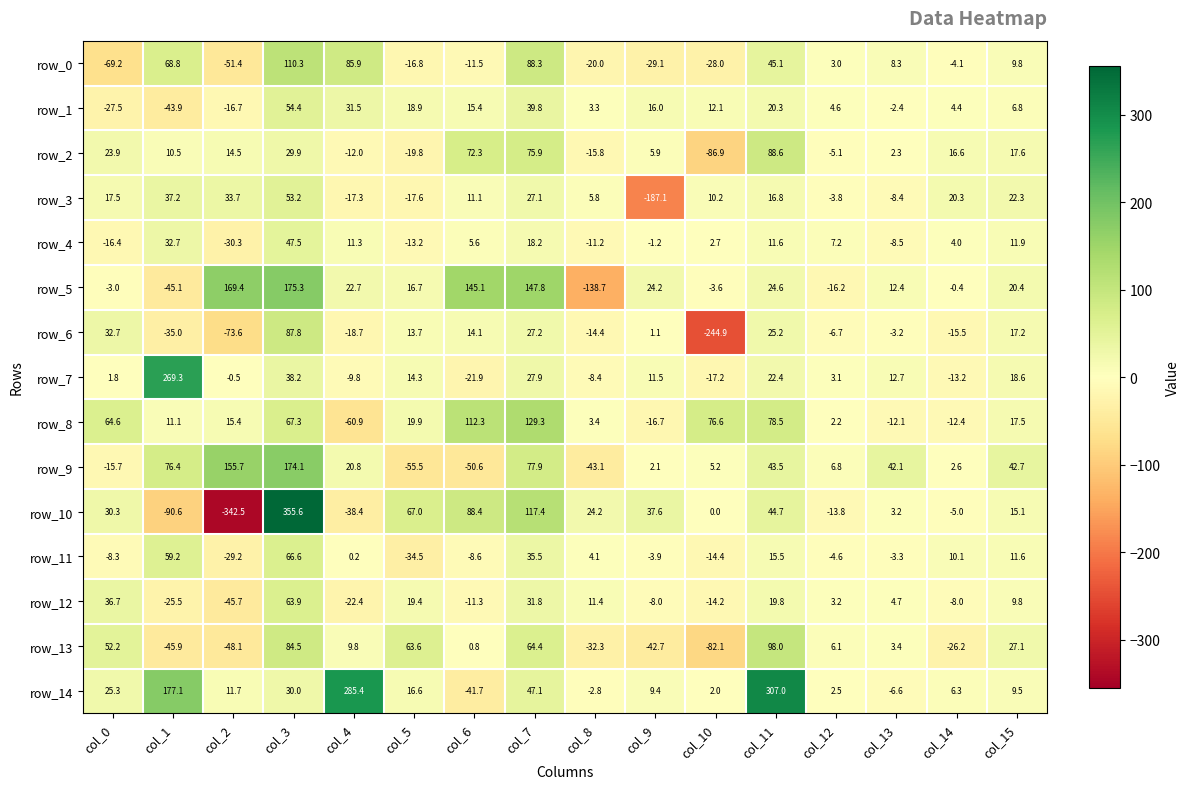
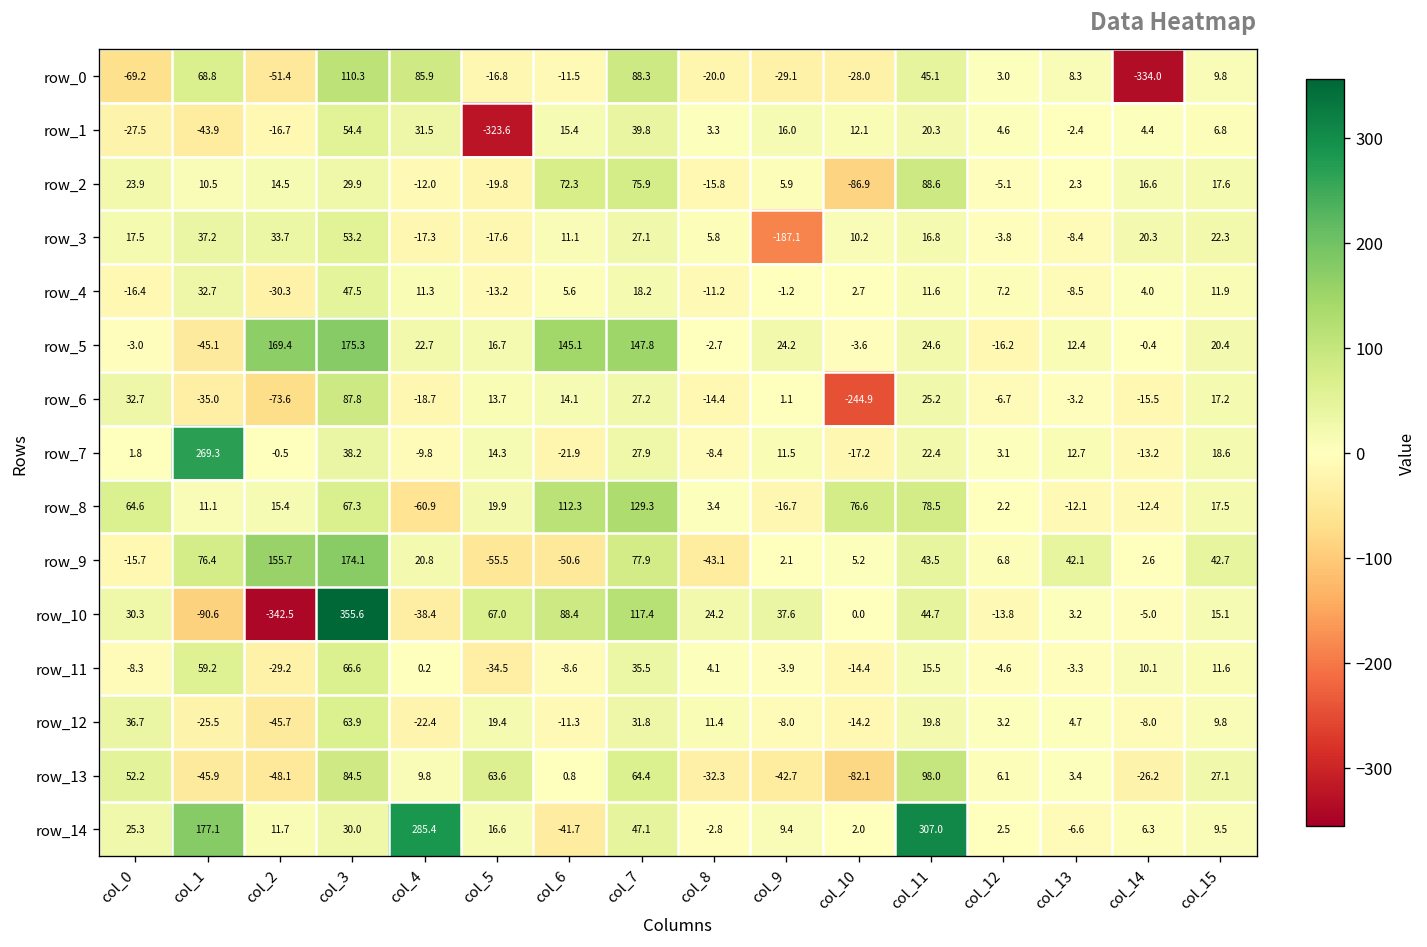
  {
    "row_0": {
      "col_0": -69.2,
      "col_1": 68.8,
      "col_2": -51.4,
      "col_3": 110.3,
      "col_4": 85.9,
      "col_5": -16.8,
      "col_6": -11.5,
      "col_7": 88.3,
      "col_8": -20.0,
      "col_9": -29.1,
      "col_10": -28.0,
      "col_11": 45.1,
      "col_12": 3.0,
      "col_13": 8.3,
-     "col_14": -4.1,
+     "col_14": -334.0,
      "col_15": 9.8
    },
    "row_1": {
      "col_0": -27.5,
      "col_1": -43.9,
      "col_2": -16.7,
      "col_3": 54.4,
      "col_4": 31.5,
-     "col_5": 18.9,
+     "col_5": -323.6,
      "col_6": 15.4,
      "col_7": 39.8,
      "col_8": 3.3,
      "col_9": 16.0,
      "col_10": 12.1,
      "col_11": 20.3,
      "col_12": 4.6,
      "col_13": -2.4,
      "col_14": 4.4,
      "col_15": 6.8
    },
    "row_5": {
      "col_0": -3.0,
      "col_1": -45.1,
      "col_2": 169.4,
      "col_3": 175.3,
      "col_4": 22.7,
      "col_5": 16.7,
      "col_6": 145.1,
      "col_7": 147.8,
-     "col_8": -138.7,
+     "col_8": -2.7,
      "col_9": 24.2,
      "col_10": -3.6,
      "col_11": 24.6,
      "col_12": -16.2,
      "col_13": 12.4,
      "col_14": -0.4,
      "col_15": 20.4
    }
  }
